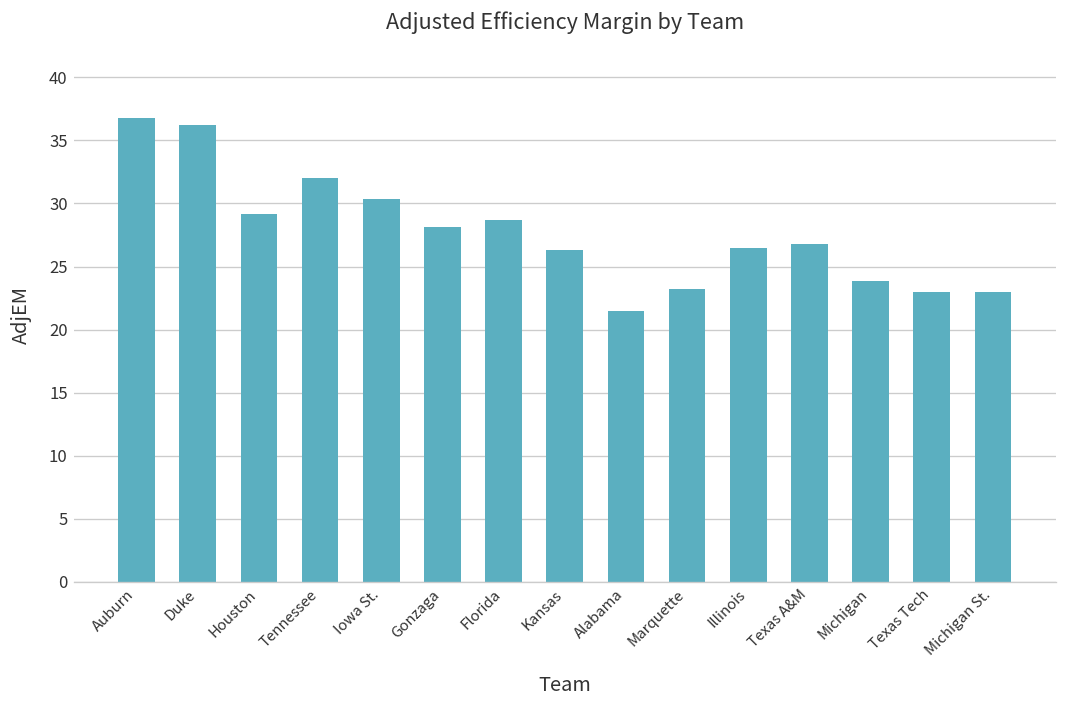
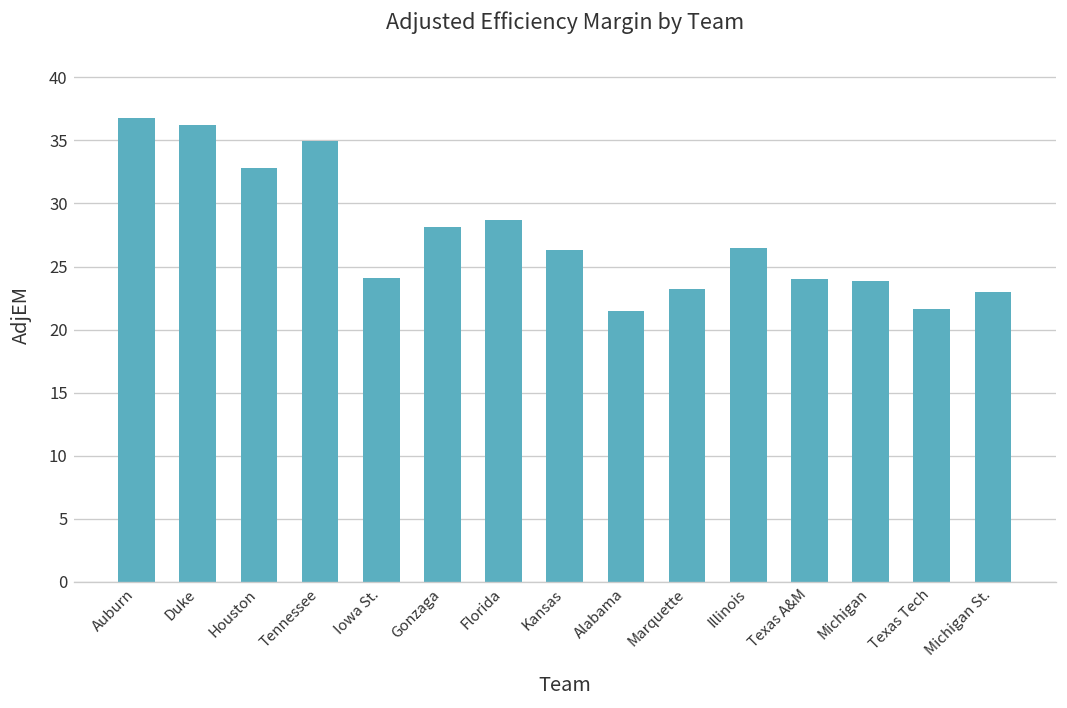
  {
    "Auburn": 36.8,
    "Duke": 36.2,
-   "Houston": 29.1,
-   "Tennessee": 32.0,
-   "Iowa St.": 30.4,
+   "Houston": 32.8,
+   "Tennessee": 35.0,
+   "Iowa St.": 24.1,
    "Gonzaga": 28.1,
    "Florida": 28.7,
    "Kansas": 26.3,
    "Alabama": 21.5,
    "Marquette": 23.2,
    "Illinois": 26.5,
-   "Texas A&M": 26.8,
+   "Texas A&M": 24.0,
    "Michigan": 23.8,
-   "Texas Tech": 23.0,
+   "Texas Tech": 21.6,
    "Michigan St.": 23.0
  }
